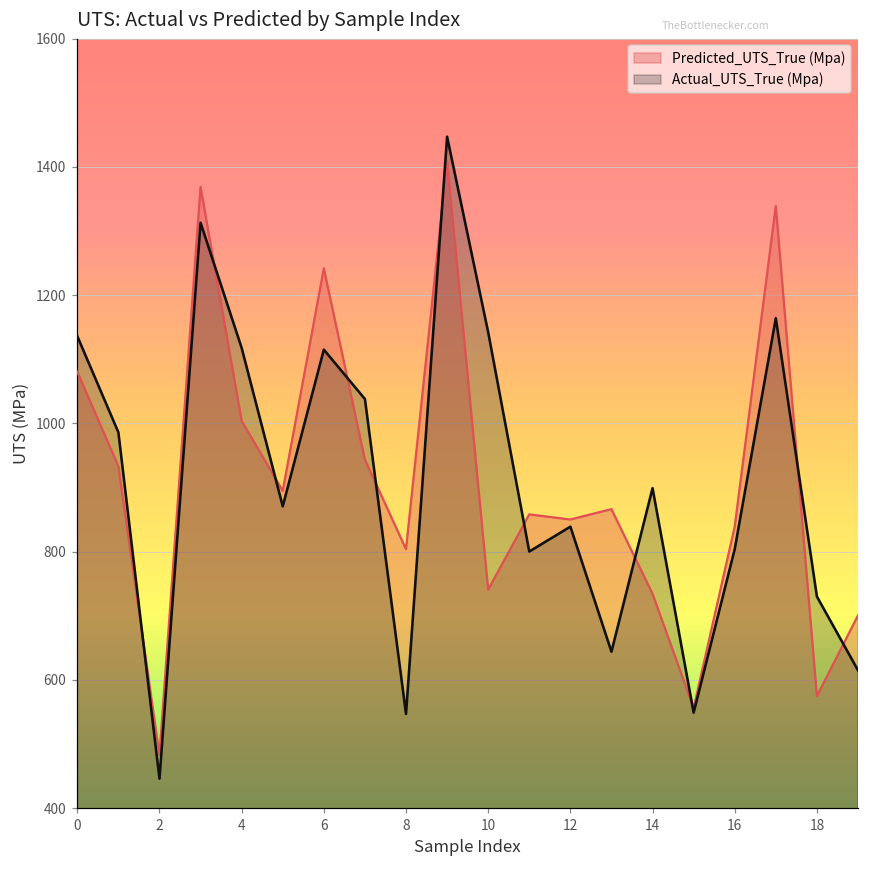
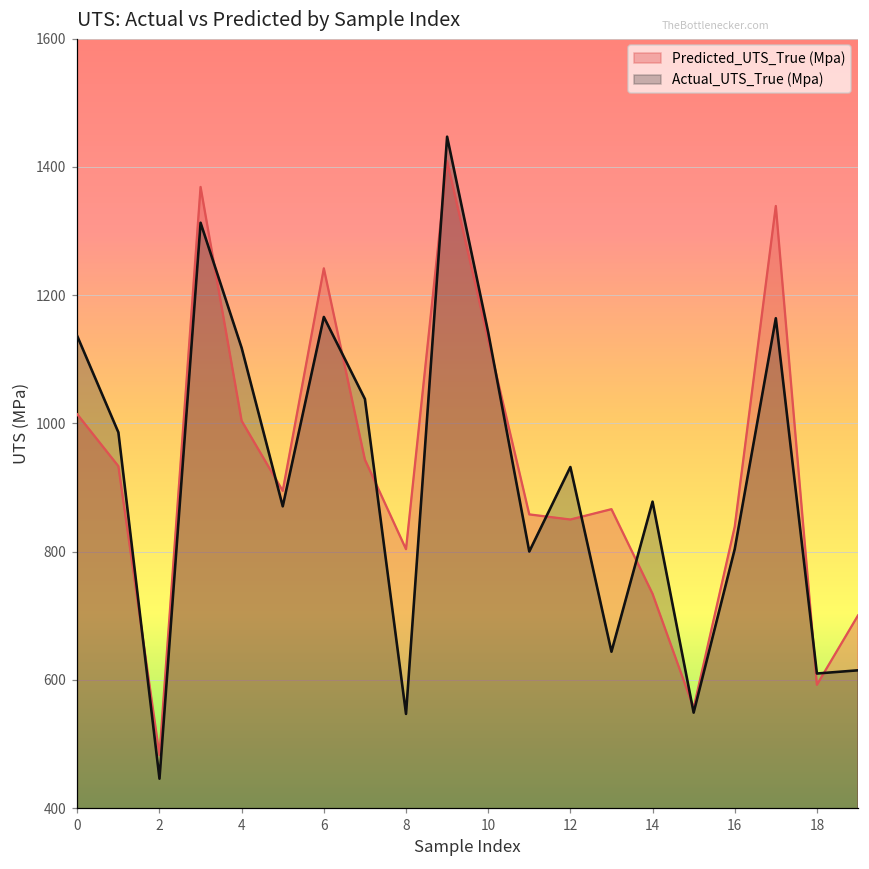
  {
    "Predicted_UTS_True (Mpa)": {
-     "0": 1080,
+     "0": 1010,
      "2": 480,
      "4": 1000,
      "6": 1240,
      "8": 800,
-     "10": 740,
+     "10": 1130,
      "12": 850,
      "14": 730,
      "16": 840,
-     "18": 570
+     "18": 590
    },
    "Actual_UTS_True (Mpa)": {
      "0": 1140,
      "2": 450,
      "4": 1120,
-     "6": 1120,
+     "6": 1170,
      "8": 550,
      "10": 1140,
-     "12": 840,
-     "14": 900,
+     "12": 930,
+     "14": 880,
      "16": 800,
-     "18": 730
+     "18": 610
    }
  }
